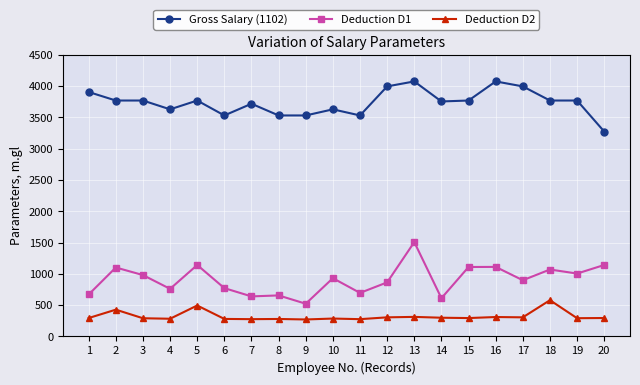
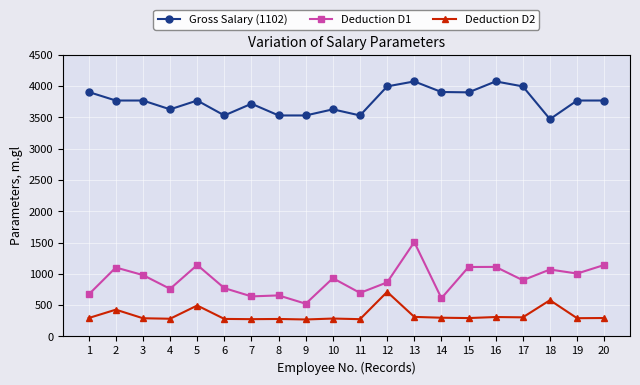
  {
    "Gross Salary (1102)": {
      "1": 3900,
      "2": 3800,
      "3": 3800,
      "4": 3600,
      "5": 3800,
      "6": 3500,
      "7": 3700,
      "8": 3500,
      "9": 3500,
      "10": 3600,
      "11": 3500,
      "12": 4000,
      "13": 4100,
-     "14": 3800,
-     "15": 3800,
+     "14": 3900,
+     "15": 3900,
      "16": 4100,
      "17": 4000,
-     "18": 3800,
+     "18": 3500,
      "19": 3800,
-     "20": 3300
+     "20": 3800
    },
    "Deduction D1": {
      "1": 700,
      "2": 1100,
      "3": 1000,
      "4": 800,
      "5": 1100,
      "6": 800,
      "7": 600,
      "8": 700,
      "9": 500,
      "10": 900,
      "11": 700,
      "12": 900,
      "13": 1500,
      "14": 600,
      "15": 1100,
      "16": 1100,
      "17": 900,
      "18": 1100,
      "19": 1000,
      "20": 1100
    },
    "Deduction D2": {
      "1": 300,
      "2": 400,
      "3": 300,
      "4": 300,
      "5": 500,
      "6": 300,
      "7": 300,
      "8": 300,
      "9": 300,
      "10": 300,
      "11": 300,
-     "12": 300,
+     "12": 700,
      "13": 300,
      "14": 300,
      "15": 300,
      "16": 300,
      "17": 300,
      "18": 600,
      "19": 300,
      "20": 300
    }
  }
